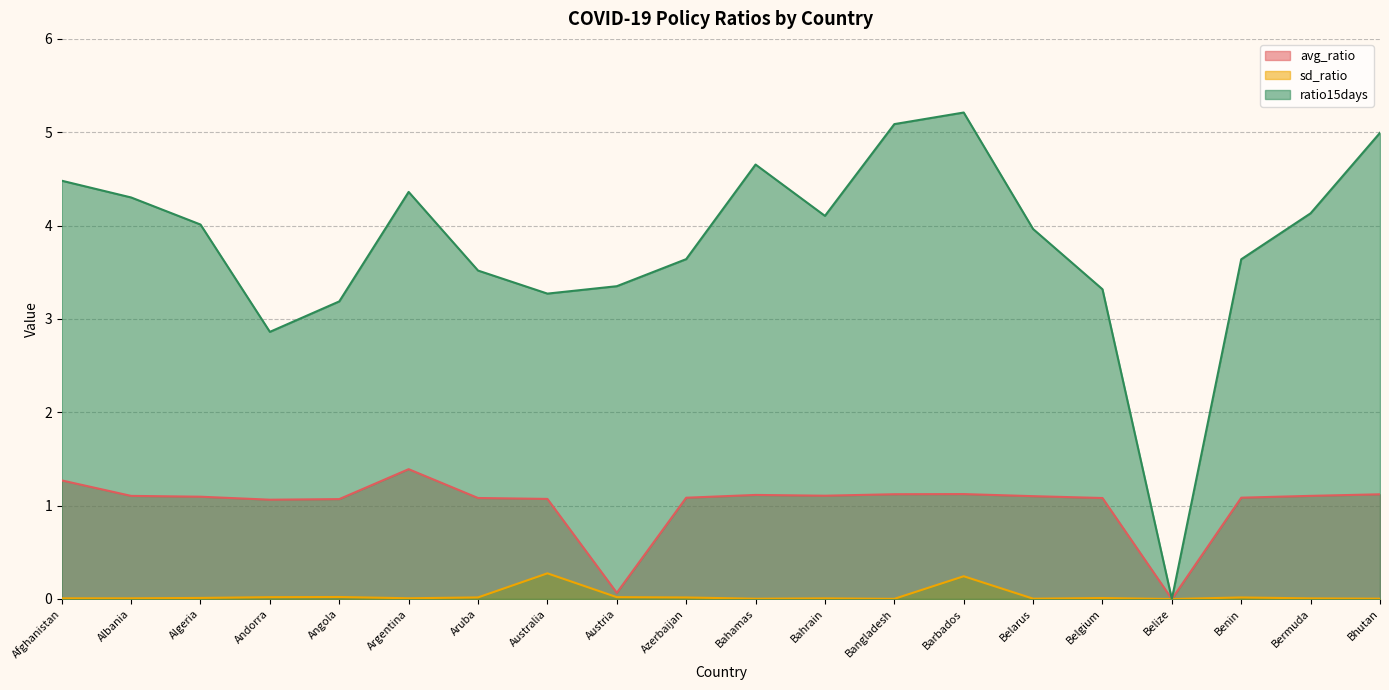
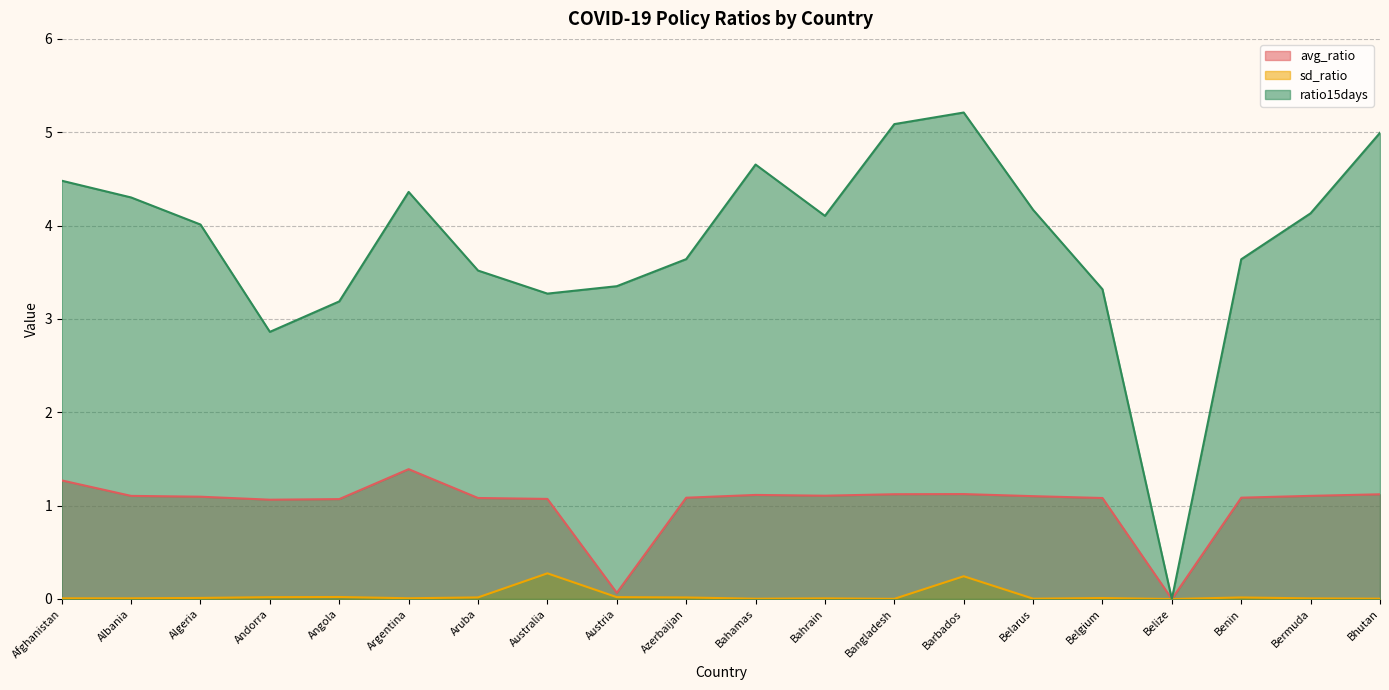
  {
    "avg_ratio": {
      "Afghanistan": 1.3,
      "Albania": 1.1,
      "Algeria": 1.1,
      "Andorra": 1.1,
      "Angola": 1.1,
      "Argentina": 1.4,
      "Aruba": 1.1,
      "Australia": 1.1,
      "Austria": 0.1,
      "Azerbaijan": 1.1,
      "Bahamas": 1.1,
      "Bahrain": 1.1,
      "Bangladesh": 1.1,
      "Barbados": 1.1,
      "Belarus": 1.1,
      "Belgium": 1.1,
      "Benin": 1.1,
      "Bermuda": 1.1,
      "Bhutan": 1.1
    },
    "sd_ratio": {
      "Afghanistan": 0.0,
      "Albania": 0.0,
      "Algeria": 0.0,
      "Andorra": 0.0,
      "Angola": 0.0,
      "Argentina": 0.0,
      "Aruba": 0.0,
      "Australia": 0.3,
      "Austria": 0.0,
      "Azerbaijan": 0.0,
      "Bahamas": 0.0,
      "Bahrain": 0.0,
      "Bangladesh": 0.0,
      "Barbados": 0.2,
      "Belarus": 0.0,
      "Belgium": 0.0,
      "Benin": 0.0,
      "Bermuda": 0.0,
      "Bhutan": 0.0
    },
    "ratio15days": {
      "Afghanistan": 4.5,
      "Albania": 4.3,
      "Algeria": 4.0,
      "Andorra": 2.9,
      "Angola": 3.2,
      "Argentina": 4.4,
      "Aruba": 3.5,
      "Australia": 3.3,
      "Austria": 3.4,
      "Azerbaijan": 3.6,
      "Bahamas": 4.7,
      "Bahrain": 4.1,
      "Bangladesh": 5.1,
      "Barbados": 5.2,
-     "Belarus": 4.0,
+     "Belarus": 4.2,
      "Belgium": 3.3,
      "Benin": 3.6,
      "Bermuda": 4.1,
      "Bhutan": 5.0
    }
  }
